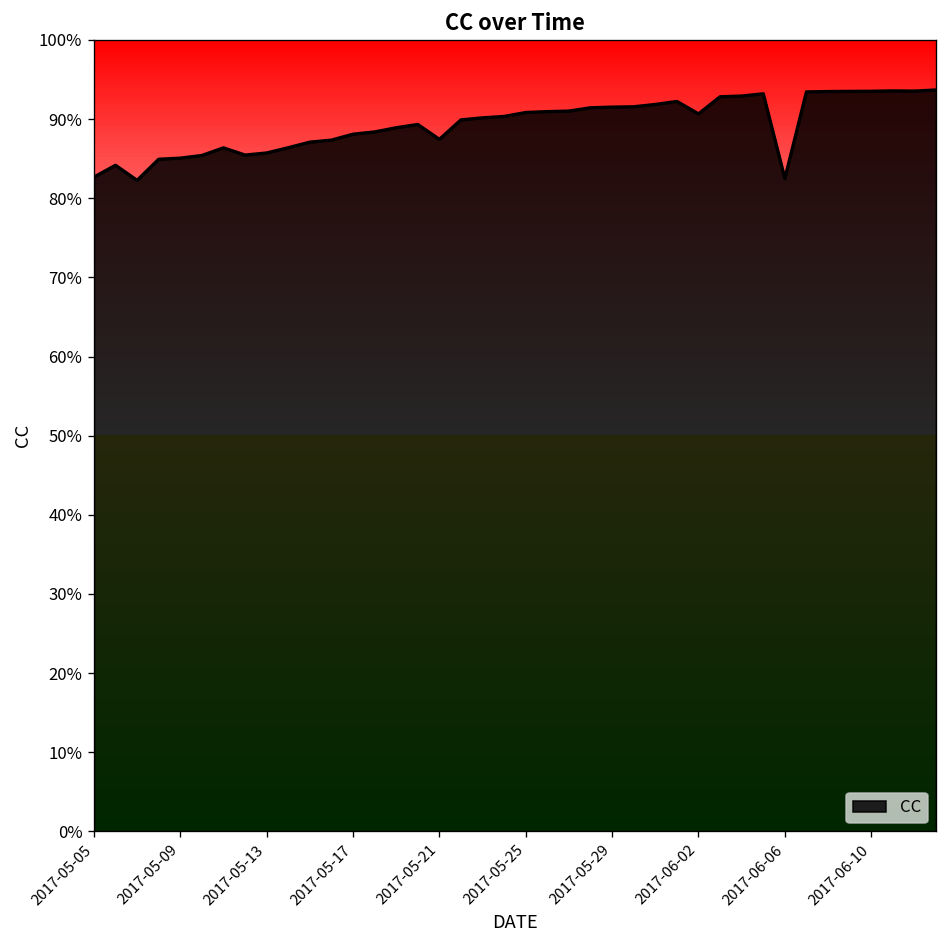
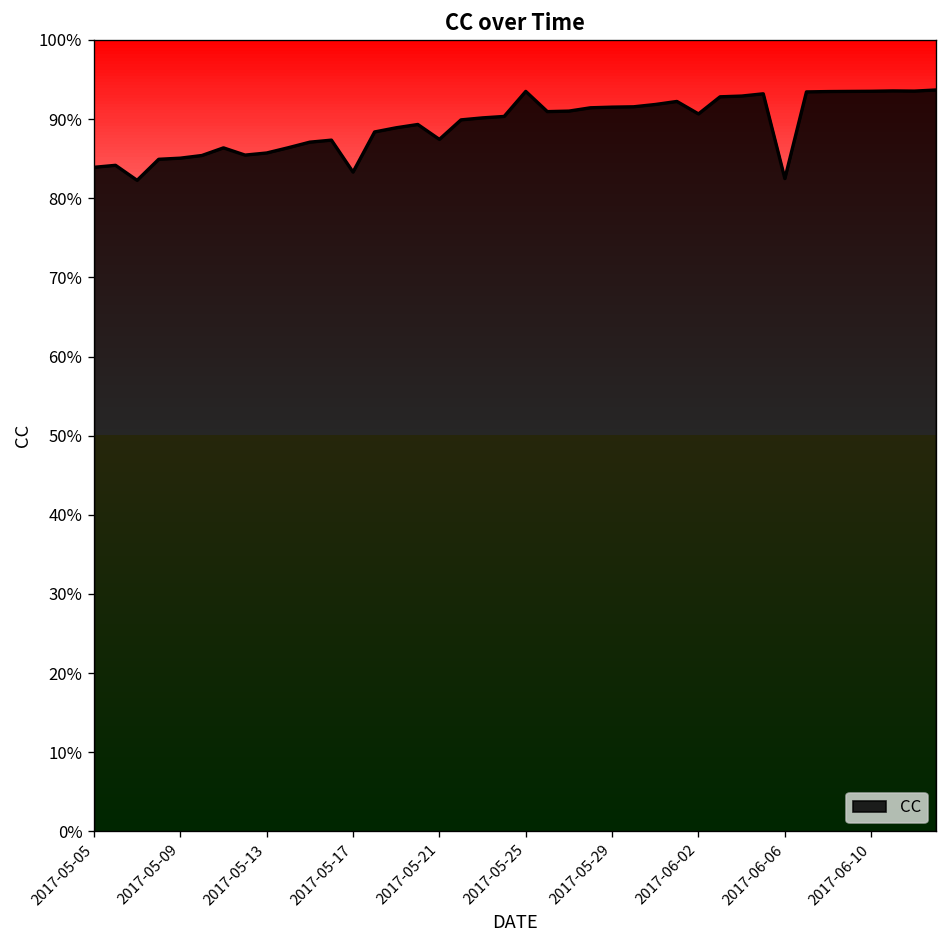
  {
-   "2017-05-05": "83%",
+   "2017-05-05": "84%",
    "2017-05-09": "85%",
    "2017-05-13": "86%",
-   "2017-05-17": "88%",
+   "2017-05-17": "83%",
    "2017-05-21": "87%",
-   "2017-05-25": "91%",
+   "2017-05-25": "94%",
    "2017-05-29": "92%",
    "2017-06-02": "91%",
    "2017-06-06": "82%",
    "2017-06-10": "94%"
  }
